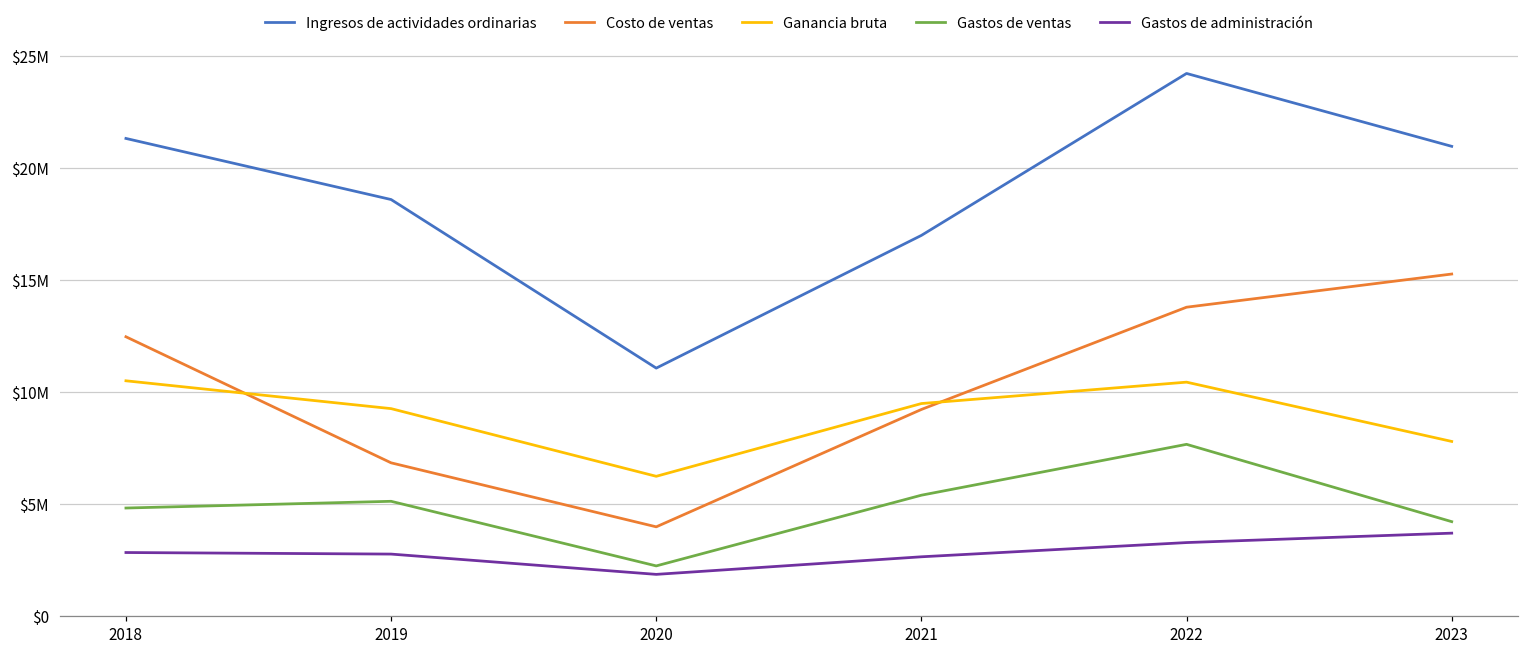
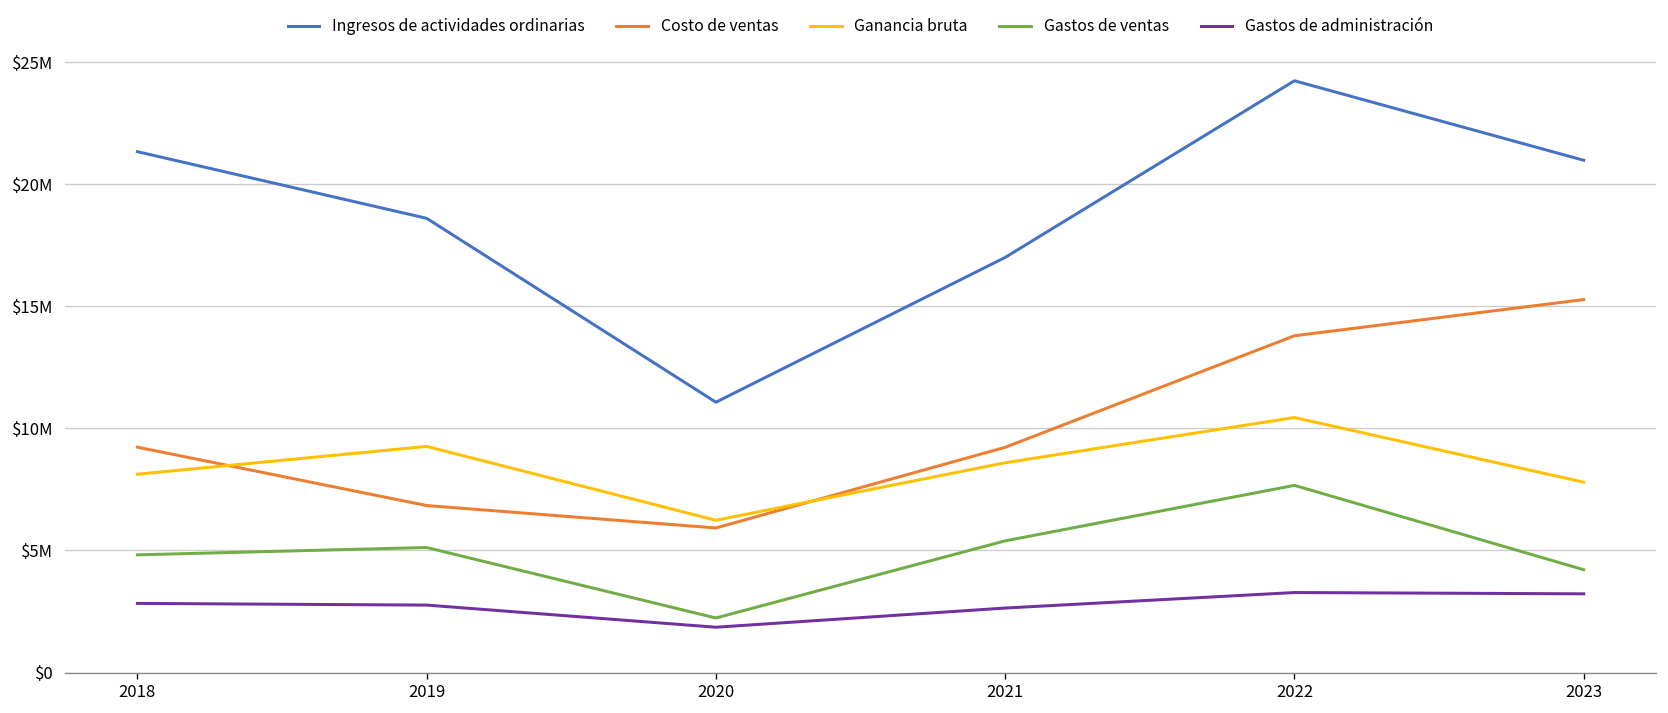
  {
    "Ingresos de actividades ordinarias": {
      "2018": "$21300000",
      "2019": "$18600000",
      "2020": "$11100000",
      "2021": "$17000000",
      "2022": "$24200000",
      "2023": "$21000000"
    },
    "Costo de ventas": {
-     "2018": "$12500000",
+     "2018": "$9200000",
      "2019": "$6800000",
-     "2020": "$4000000",
+     "2020": "$5900000",
      "2021": "$9200000",
      "2022": "$13800000",
      "2023": "$15300000"
    },
    "Ganancia bruta": {
-     "2018": "$10500000",
+     "2018": "$8100000",
      "2019": "$9300000",
      "2020": "$6200000",
-     "2021": "$9500000",
+     "2021": "$8600000",
      "2022": "$10400000",
      "2023": "$7800000"
    },
    "Gastos de ventas": {
      "2018": "$4800000",
      "2019": "$5100000",
      "2020": "$2200000",
      "2021": "$5400000",
      "2022": "$7700000",
      "2023": "$4200000"
    },
    "Gastos de administración": {
      "2018": "$2800000",
      "2019": "$2800000",
      "2020": "$1900000",
      "2021": "$2600000",
      "2022": "$3300000",
-     "2023": "$3700000"
+     "2023": "$3200000"
    }
  }
